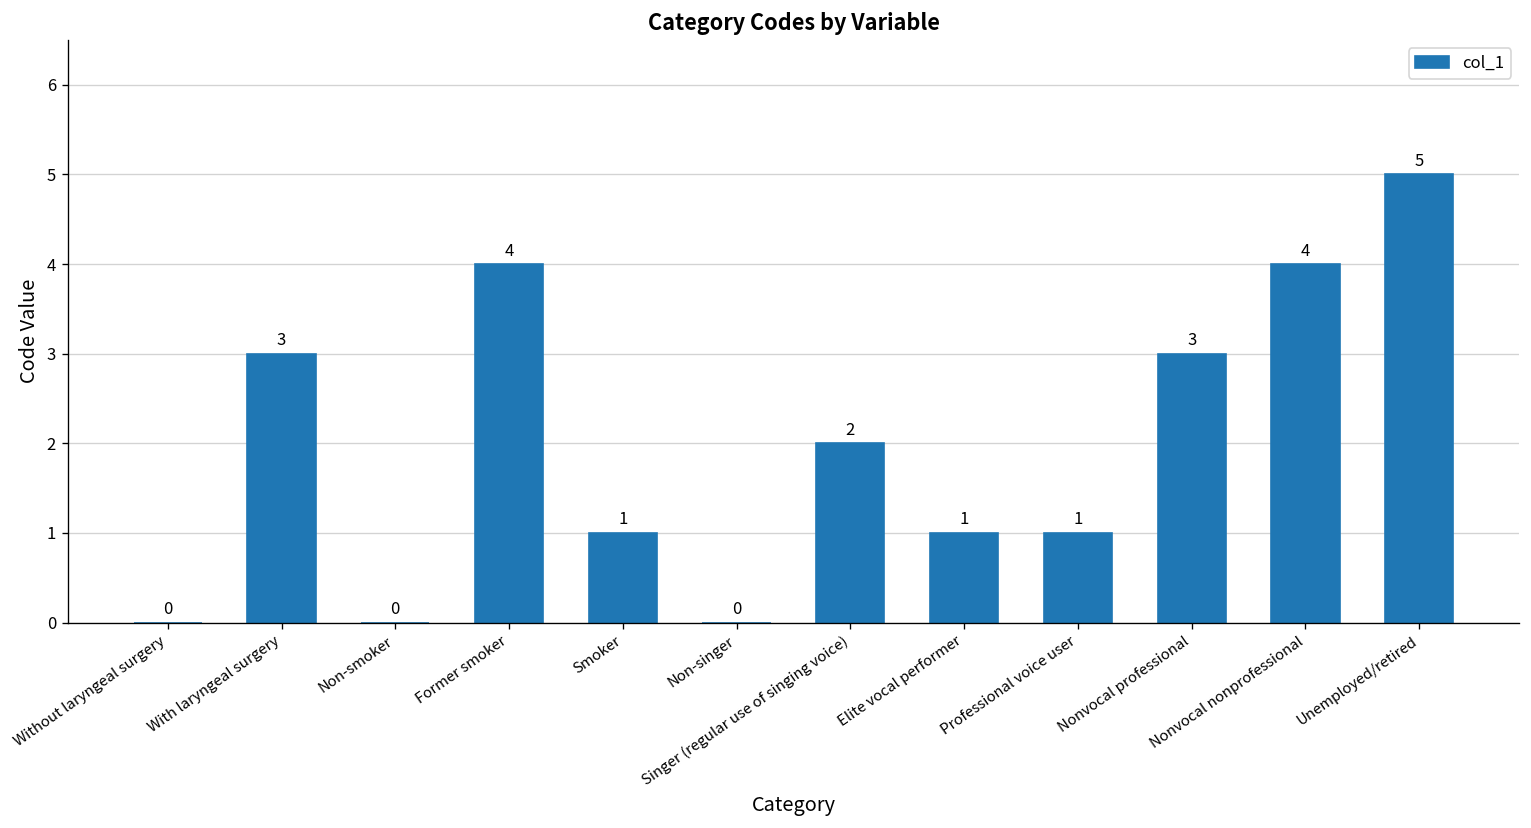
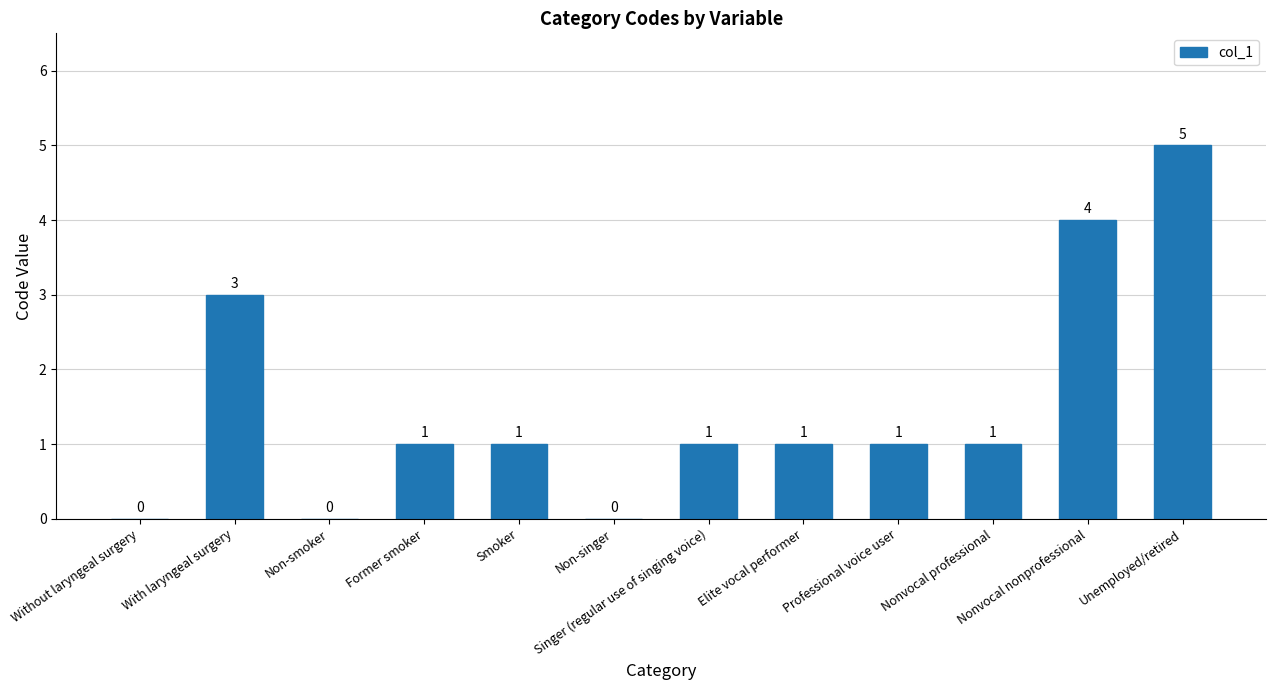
  {
    "Without laryngeal surgery": 0,
    "With laryngeal surgery": 3,
    "Non-smoker": 0,
-   "Former smoker": 4,
+   "Former smoker": 1,
    "Smoker": 1,
    "Non-singer": 0,
-   "Singer (regular use of singing voice)": 2,
+   "Singer (regular use of singing voice)": 1,
    "Elite vocal performer": 1,
    "Professional voice user": 1,
-   "Nonvocal professional": 3,
+   "Nonvocal professional": 1,
    "Nonvocal nonprofessional": 4,
    "Unemployed/retired": 5
  }
